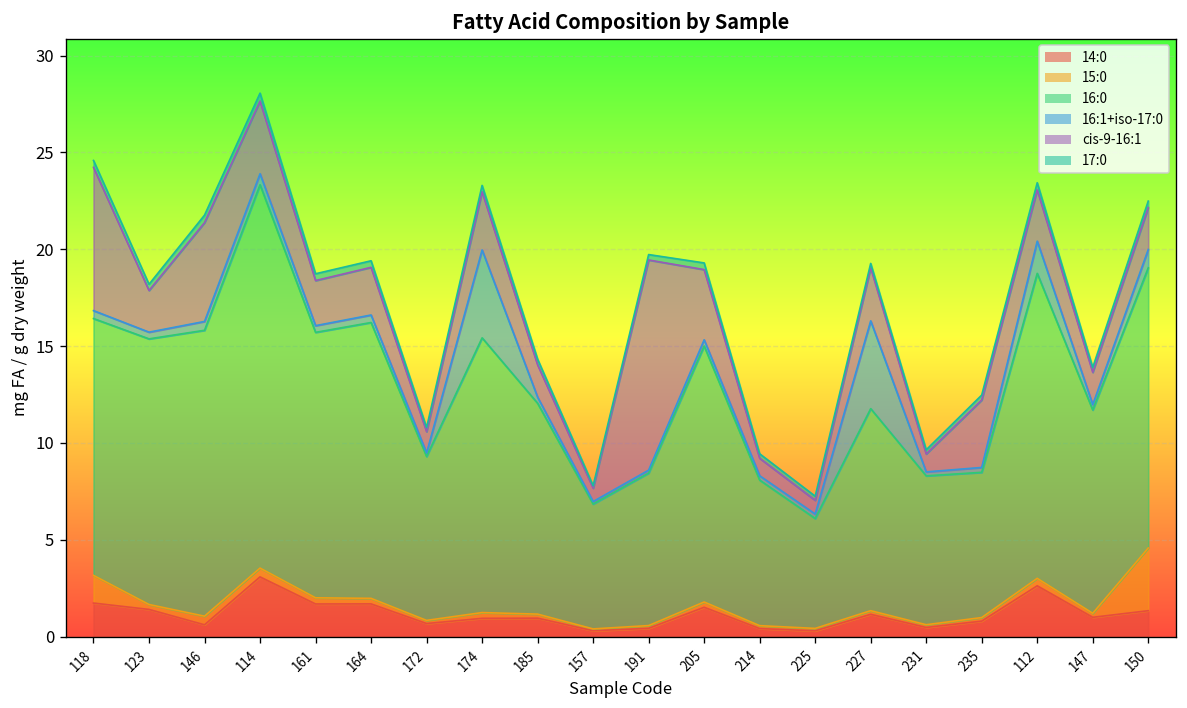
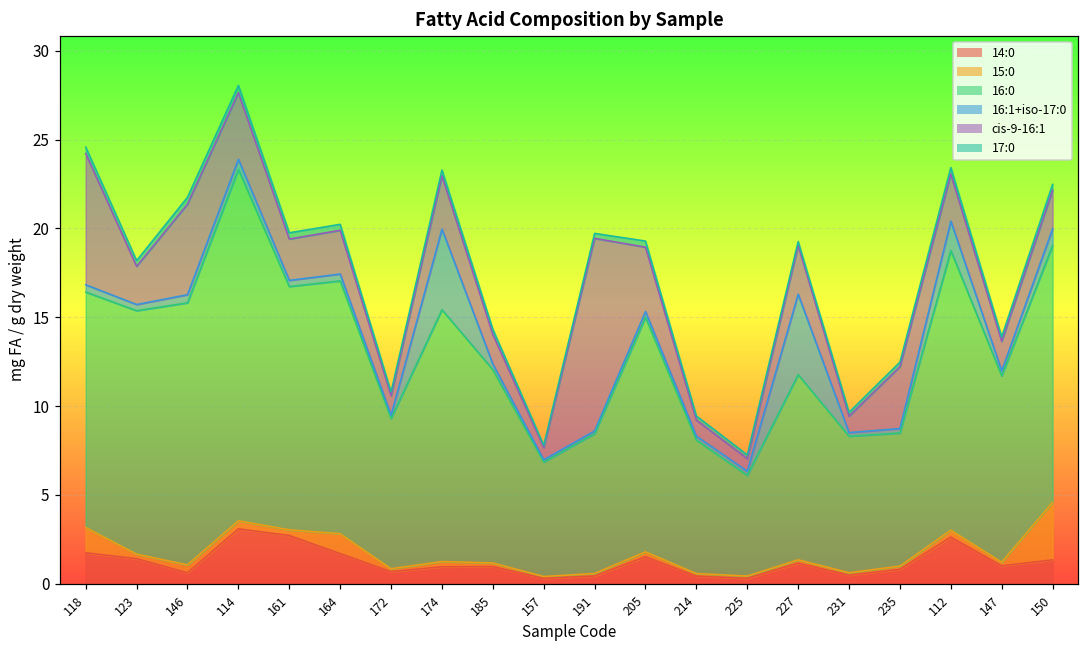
  {
    "14:0": {
      "118": 1.7,
      "123": 1.4,
      "146": 0.6,
      "114": 3.1,
-     "161": 1.7,
+     "161": 2.7,
      "164": 1.7,
      "172": 0.7,
      "174": 0.9,
      "185": 1.0,
      "205": 1.5,
      "227": 1.1,
      "235": 0.8,
      "112": 2.6,
      "147": 1.0,
      "150": 1.3
    },
    "15:0": {
      "118": 1.4,
      "123": 0.3,
      "146": 0.4,
      "114": 0.5,
      "161": 0.3,
-     "164": 0.3,
+     "164": 1.1,
      "172": 0.2,
      "174": 0.3,
      "185": 0.2,
      "205": 0.3,
      "227": 0.2,
      "235": 0.2,
      "112": 0.4,
      "147": 0.2,
      "150": 3.2
    },
    "16:1+iso-17:0": {
      "118": 0.4,
      "123": 0.3,
      "146": 0.5,
      "114": 0.6,
      "161": 0.3,
      "164": 0.4,
      "172": 0.2,
      "174": 4.5,
      "185": 0.3,
      "205": 0.3,
      "214": 0.2,
      "225": 0.2,
      "227": 4.5,
      "231": 0.2,
      "235": 0.3,
      "112": 1.7,
      "147": 0.3,
      "150": 0.9
    },
    "cis-9-16:1": {
      "118": 7.4,
      "123": 2.2,
      "146": 5.1,
      "114": 3.8,
      "161": 2.3,
      "164": 2.5,
      "172": 1.1,
      "174": 3.0,
      "185": 1.7,
      "191": 10.9,
      "205": 3.6,
      "214": 0.9,
      "225": 0.7,
      "227": 2.7,
      "231": 0.9,
      "235": 3.5,
      "112": 2.7,
      "147": 1.7,
      "150": 2.2
    }
  }
